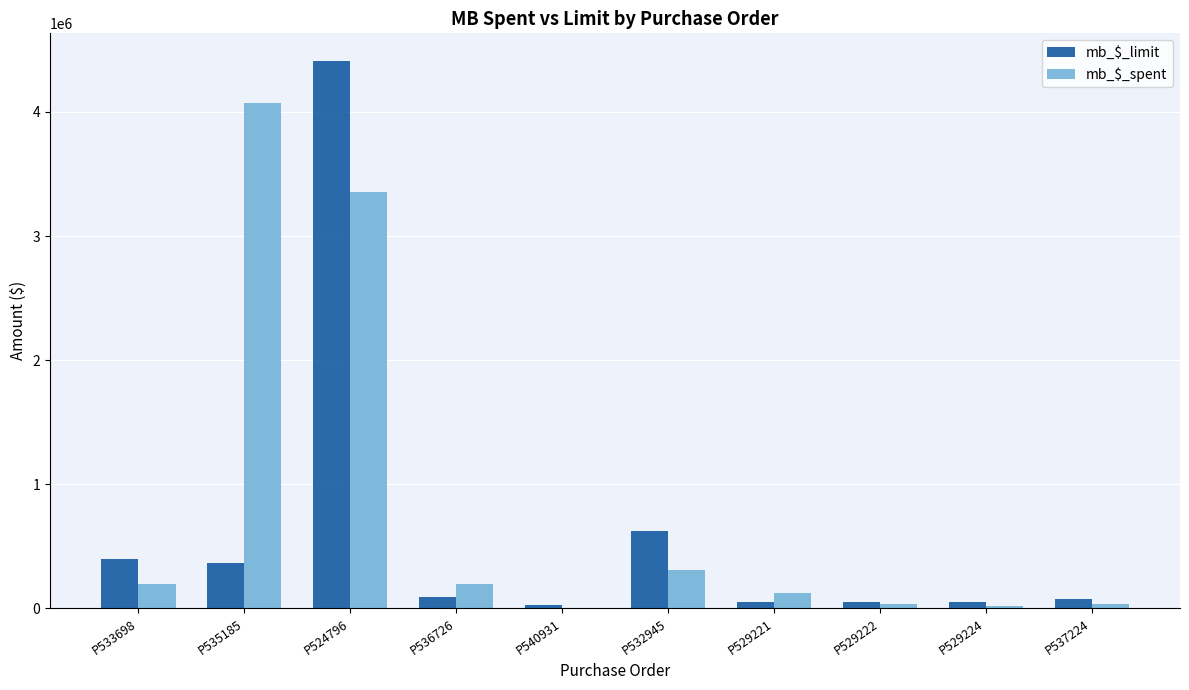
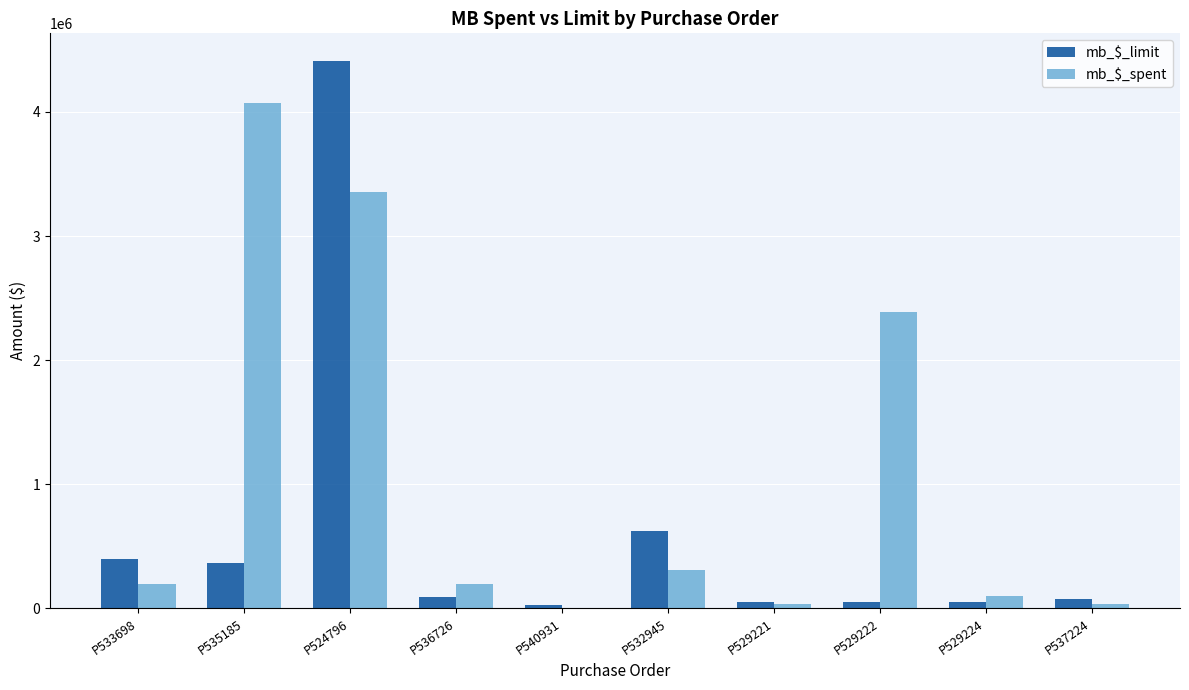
  {
    "mb_$_limit": {
      "P533698": 400000,
      "P535185": 370000,
      "P524796": 4410000,
      "P536726": 100000,
      "P540931": 20000,
      "P532945": 620000,
      "P529221": 50000,
      "P529222": 50000,
      "P529224": 50000,
      "P537224": 80000
    },
    "mb_$_spent": {
      "P533698": 200000,
      "P535185": 4070000,
      "P524796": 3360000,
      "P536726": 200000,
      "P540931": 0,
      "P532945": 310000,
-     "P529221": 130000,
-     "P529222": 40000,
-     "P529224": 20000,
+     "P529221": 40000,
+     "P529222": 2390000,
+     "P529224": 100000,
      "P537224": 40000
    }
  }
